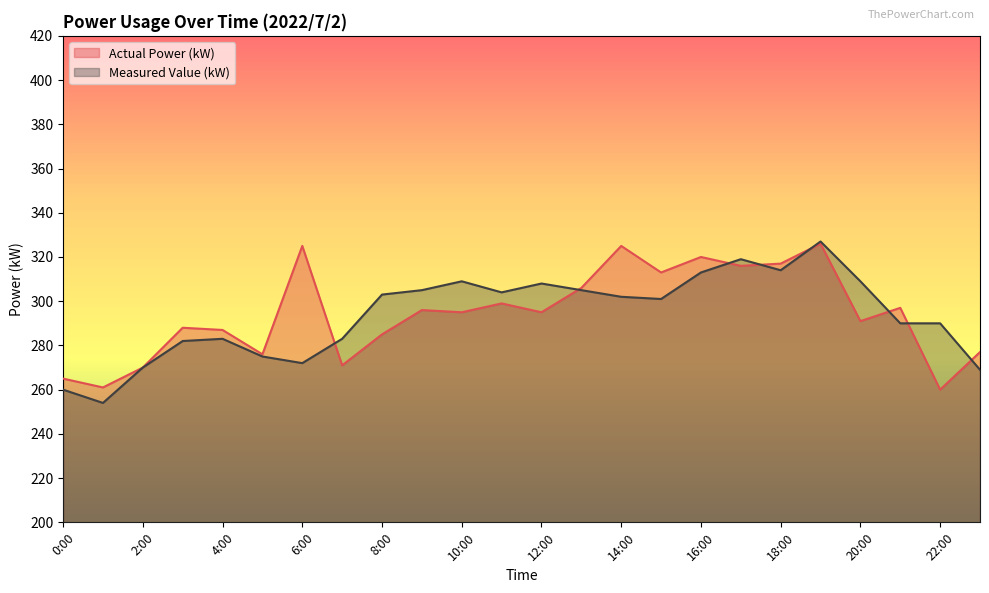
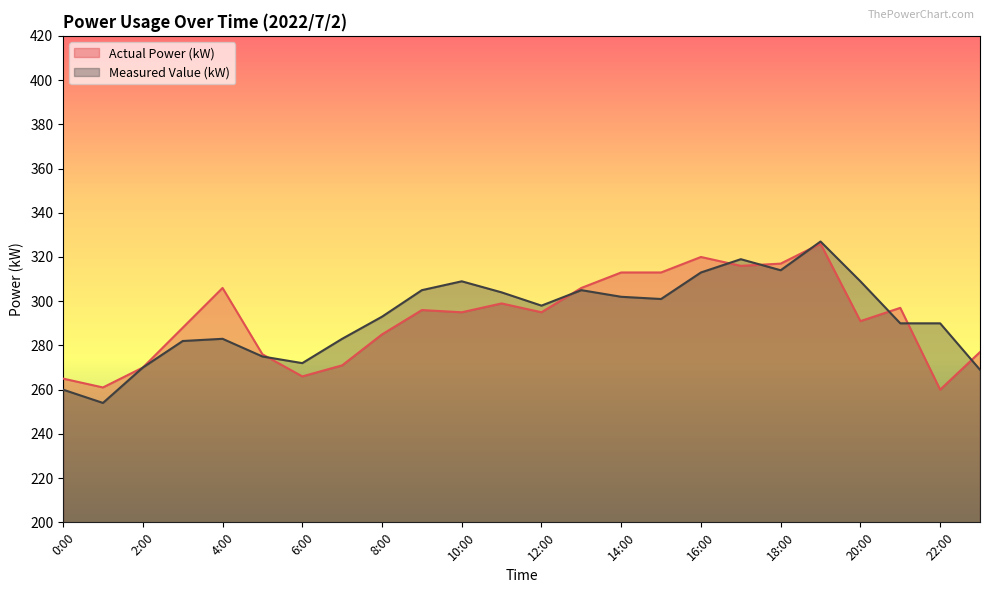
  {
    "Actual Power (kW)": {
      "0:00": 265,
-     "4:00": 287,
-     "6:00": 325,
+     "4:00": 306,
+     "6:00": 266,
      "8:00": 285,
      "10:00": 295,
      "12:00": 295,
-     "14:00": 325,
+     "14:00": 313,
      "16:00": 320,
      "18:00": 317,
      "20:00": 291,
      "22:00": 260
    },
    "Measured Value (kW)": {
      "0:00": 260,
      "4:00": 283,
      "6:00": 272,
-     "8:00": 303,
+     "8:00": 293,
      "10:00": 309,
-     "12:00": 308,
+     "12:00": 298,
      "14:00": 302,
      "16:00": 313,
      "18:00": 314,
      "20:00": 309,
      "22:00": 290
    }
  }
